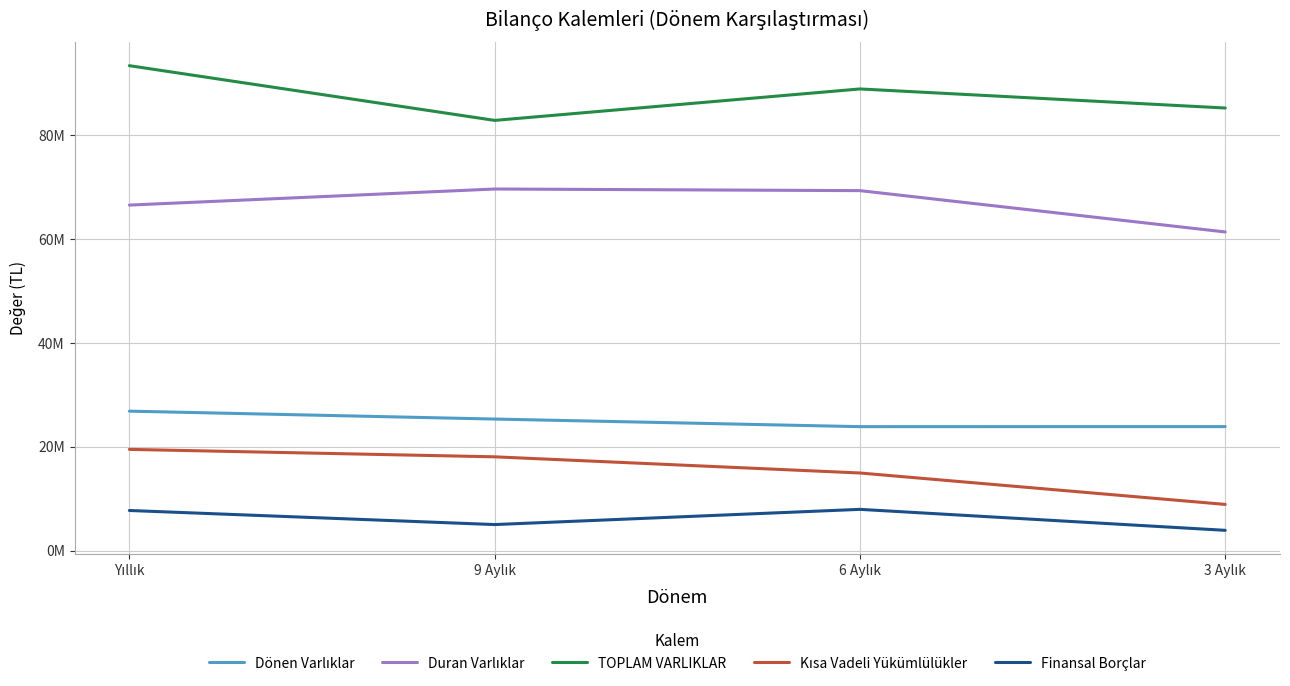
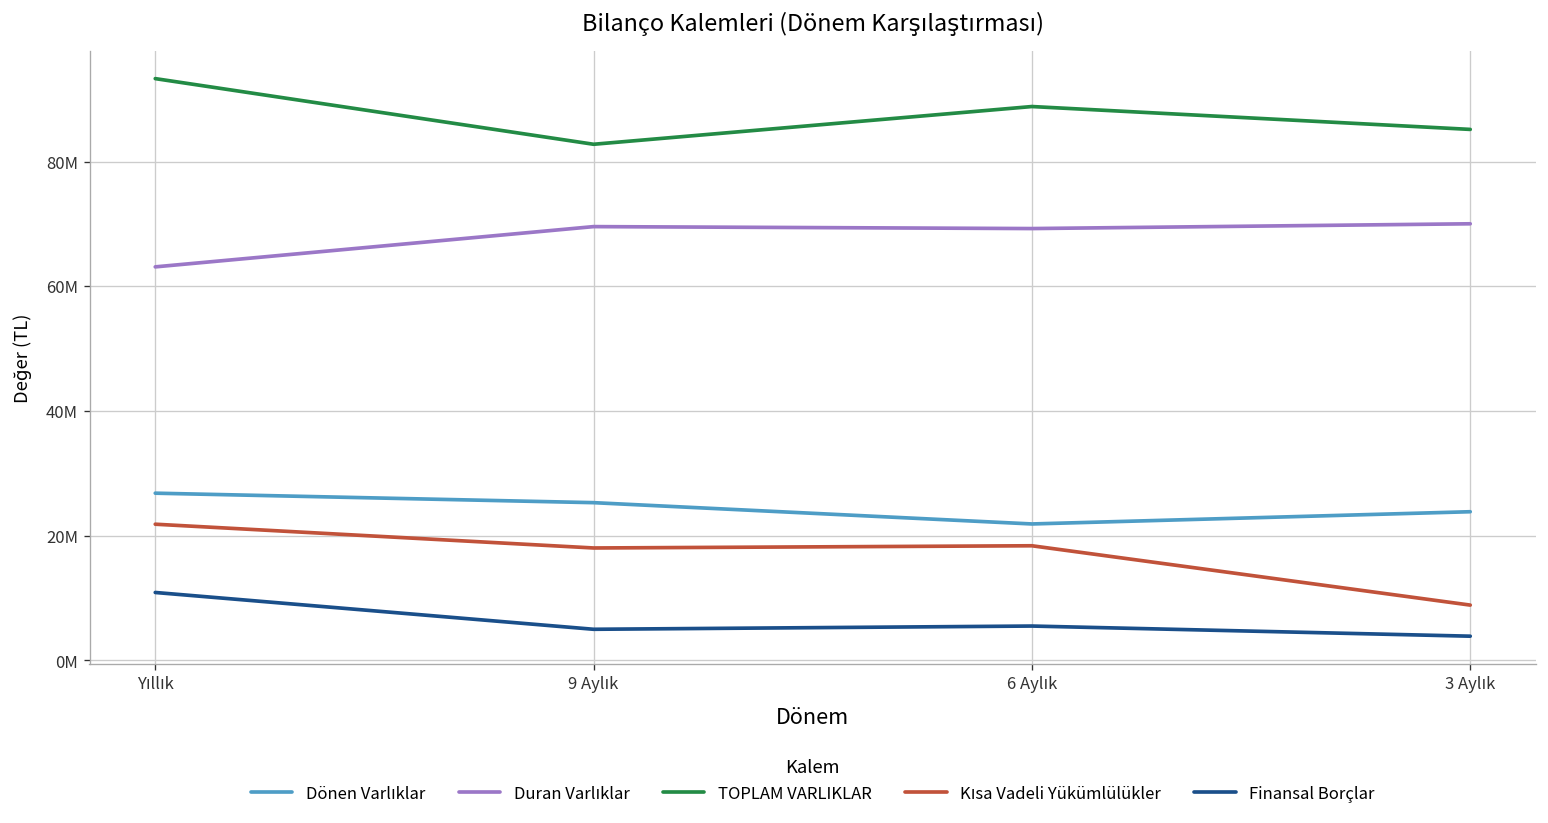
  {
    "Dönen Varlıklar": {
      "Yıllık": 27000000,
      "9 Aylık": 25000000,
-     "6 Aylık": 24000000,
+     "6 Aylık": 22000000,
      "3 Aylık": 24000000
    },
    "Duran Varlıklar": {
-     "Yıllık": 66000000,
+     "Yıllık": 63000000,
      "9 Aylık": 70000000,
      "6 Aylık": 69000000,
-     "3 Aylık": 61000000
+     "3 Aylık": 70000000
    },
    "TOPLAM VARLIKLAR": {
      "Yıllık": 93000000,
      "9 Aylık": 83000000,
      "6 Aylık": 89000000,
      "3 Aylık": 85000000
    },
    "Kısa Vadeli Yükümlülükler": {
-     "Yıllık": 19000000,
+     "Yıllık": 22000000,
      "9 Aylık": 18000000,
-     "6 Aylık": 15000000,
+     "6 Aylık": 18000000,
      "3 Aylık": 9000000
    },
    "Finansal Borçlar": {
-     "Yıllık": 8000000,
+     "Yıllık": 11000000,
      "9 Aylık": 5000000,
-     "6 Aylık": 8000000,
+     "6 Aylık": 6000000,
      "3 Aylık": 4000000
    }
  }
